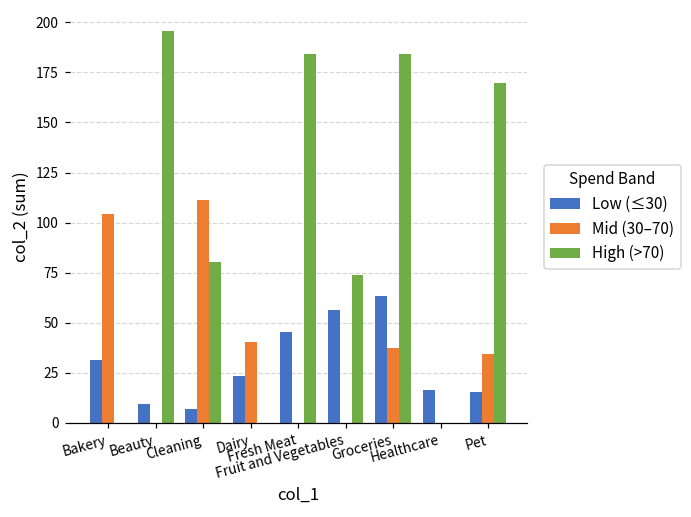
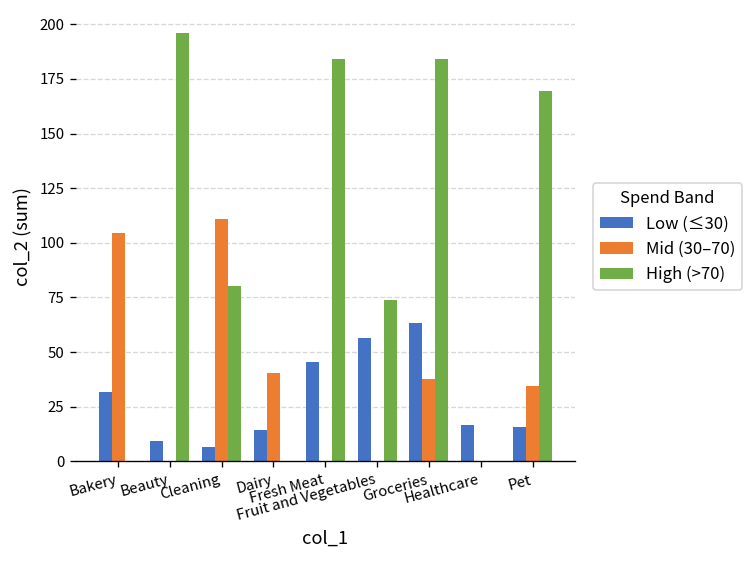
  {
    "Low (≤30)": {
      "Bakery": 32,
      "Beauty": 9,
      "Cleaning": 7,
-     "Dairy": 24,
+     "Dairy": 14,
      "Fresh Meat": 45,
      "Fruit and Vegetables": 57,
      "Groceries": 63,
      "Healthcare": 16,
      "Pet": 16
    },
    "Mid (30–70)": {
      "Bakery": 104,
      "Beauty": 0,
      "Cleaning": 111,
      "Dairy": 40,
      "Fresh Meat": 0,
      "Fruit and Vegetables": 0,
      "Groceries": 38,
      "Healthcare": 0,
      "Pet": 34
    },
    "High (>70)": {
      "Bakery": 0,
      "Beauty": 196,
      "Cleaning": 80,
      "Dairy": 0,
      "Fresh Meat": 184,
      "Fruit and Vegetables": 74,
      "Groceries": 184,
      "Healthcare": 0,
      "Pet": 170
    }
  }
